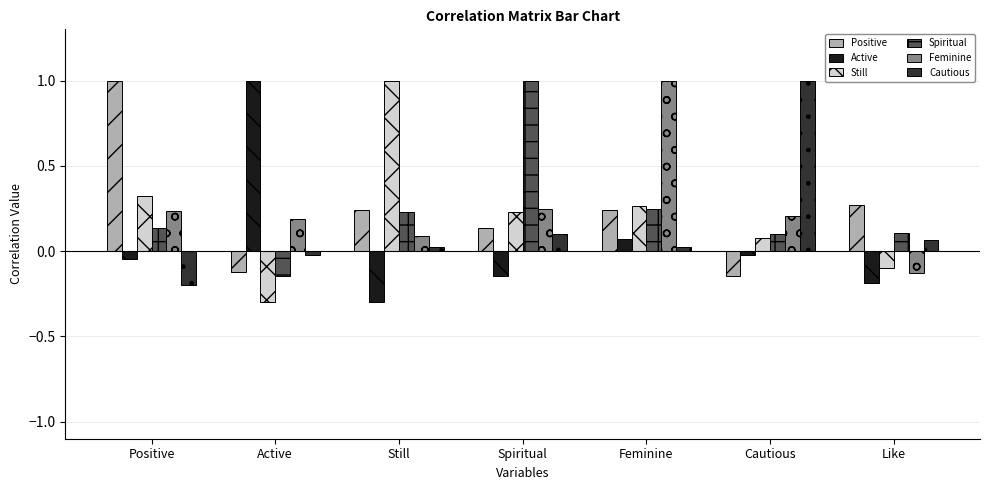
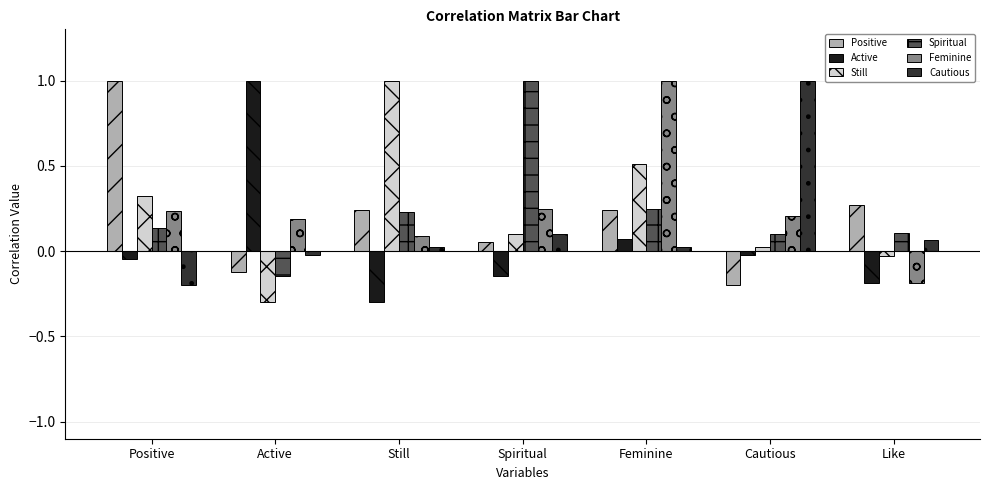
  {
    "Positive": {
      "Positive": 1.00,
      "Active": -0.12,
      "Still": 0.24,
-     "Spiritual": 0.13,
+     "Spiritual": 0.05,
      "Feminine": 0.24,
-     "Cautious": -0.15,
+     "Cautious": -0.20,
      "Like": 0.27
    },
    "Still": {
      "Positive": 0.32,
      "Active": -0.30,
      "Still": 1.00,
-     "Spiritual": 0.23,
-     "Feminine": 0.26,
-     "Cautious": 0.08,
-     "Like": -0.10
+     "Spiritual": 0.10,
+     "Feminine": 0.51,
+     "Cautious": 0.02,
+     "Like": -0.03
    },
    "Feminine": {
      "Positive": 0.23,
      "Active": 0.19,
      "Still": 0.09,
      "Spiritual": 0.24,
      "Feminine": 1.00,
      "Cautious": 0.21,
-     "Like": -0.13
+     "Like": -0.19
    }
  }
